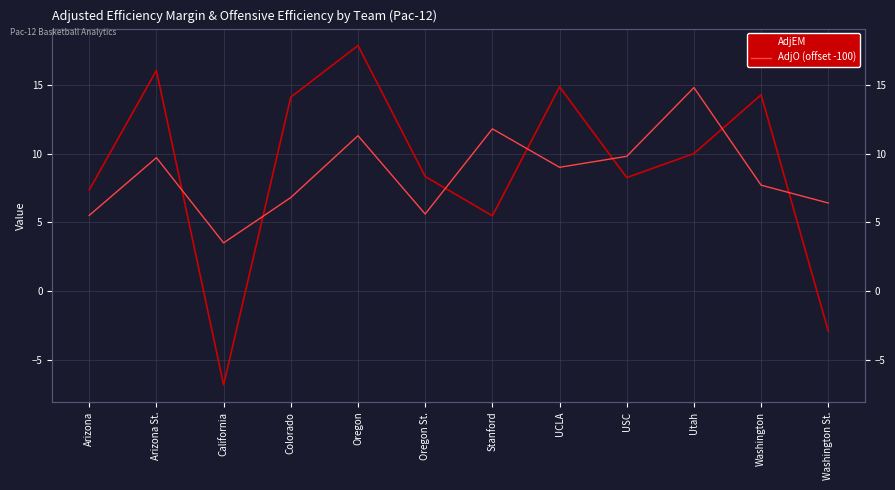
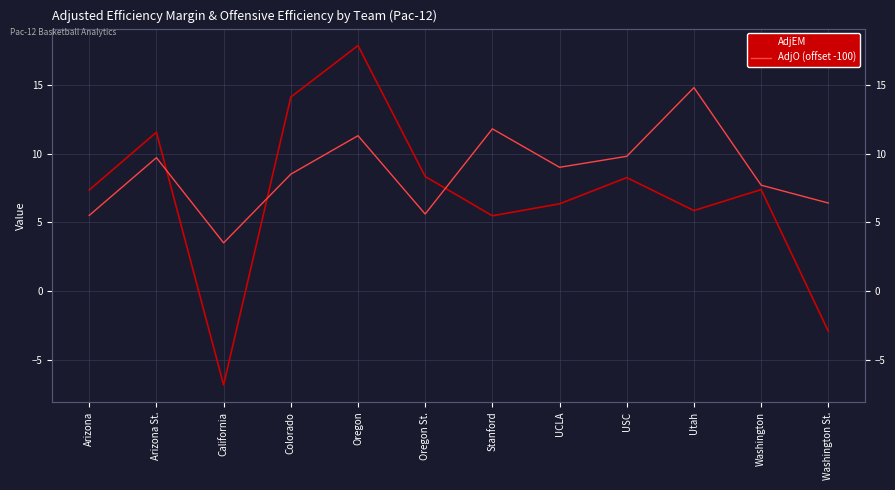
  {
    "AdjEM": {
      "Arizona": 7.4,
-     "Arizona St.": 16.1,
+     "Arizona St.": 11.6,
      "California": -6.8,
      "Colorado": 14.1,
      "Oregon": 17.9,
      "Oregon St.": 8.3,
      "Stanford": 5.5,
-     "UCLA": 14.9,
+     "UCLA": 6.3,
      "USC": 8.3,
-     "Utah": 10.0,
-     "Washington": 14.3,
+     "Utah": 5.9,
+     "Washington": 7.4,
      "Washington St.": -2.9
    },
    "AdjO (offset -100)": {
      "Arizona": 5.5,
      "Arizona St.": 9.7,
      "California": 3.5,
-     "Colorado": 6.8,
+     "Colorado": 8.5,
      "Oregon": 11.3,
      "Oregon St.": 5.6,
      "Stanford": 11.8,
      "UCLA": 9.0,
      "USC": 9.8,
      "Utah": 14.8,
      "Washington": 7.7,
      "Washington St.": 6.4
    }
  }
